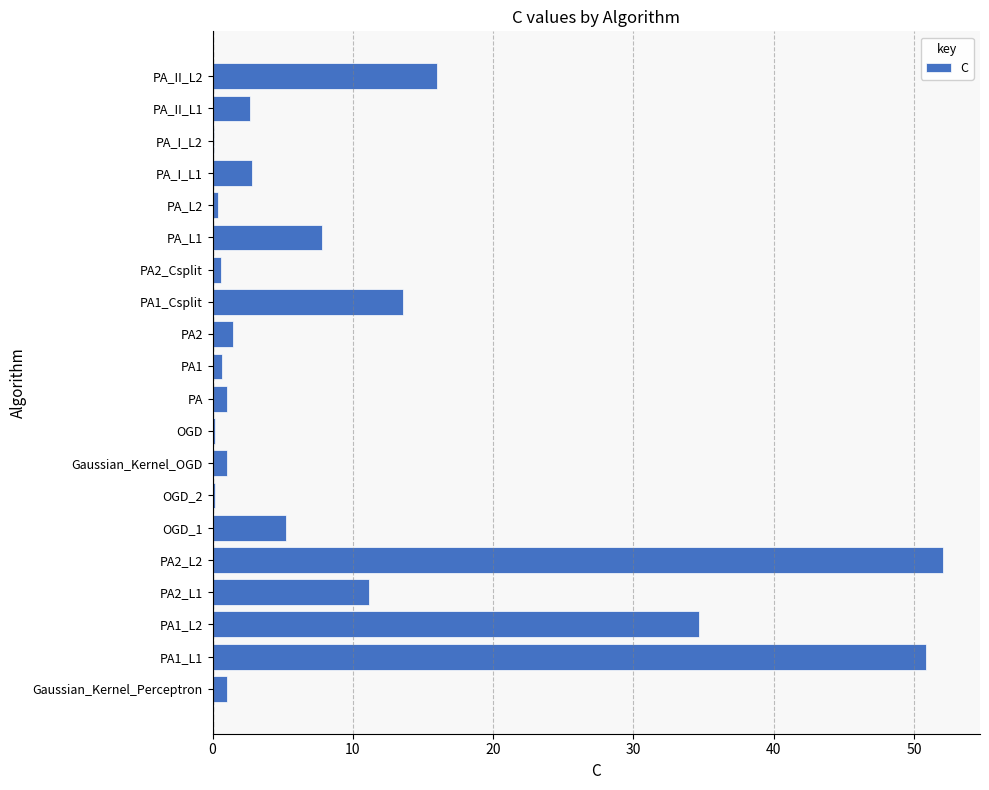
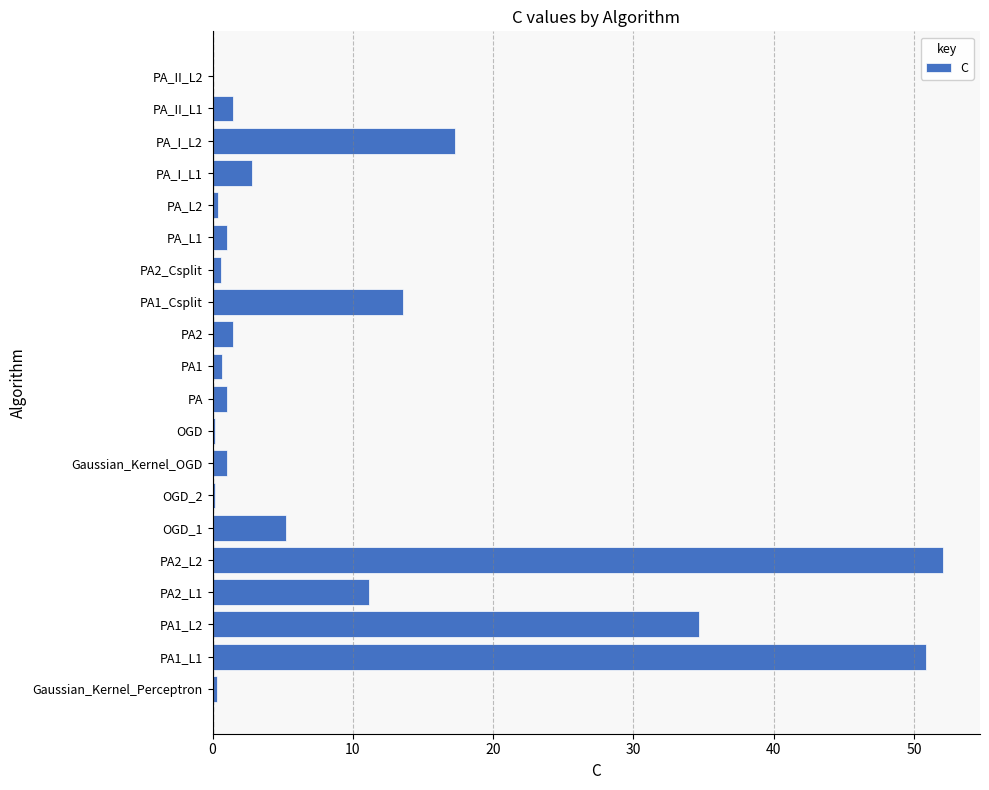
  {
-   "PA_II_L2": 16.0,
-   "PA_II_L1": 2.7,
-   "PA_I_L2": 0.1,
+   "PA_II_L2": 0.1,
+   "PA_II_L1": 1.4,
+   "PA_I_L2": 17.3,
    "PA_I_L1": 2.8,
    "PA_L2": 0.4,
-   "PA_L1": 7.8,
+   "PA_L1": 1.0,
    "PA2_Csplit": 0.6,
    "PA1_Csplit": 13.6,
    "PA2": 1.5,
    "PA1": 0.7,
    "PA": 1.0,
    "Gaussian_Kernel_OGD": 1.0,
    "OGD_2": 0.2,
    "OGD_1": 5.2,
    "PA2_L2": 52.1,
    "PA2_L1": 11.2,
    "PA1_L2": 34.7,
    "PA1_L1": 50.9,
-   "Gaussian_Kernel_Perceptron": 1.0
+   "Gaussian_Kernel_Perceptron": 0.3
  }
